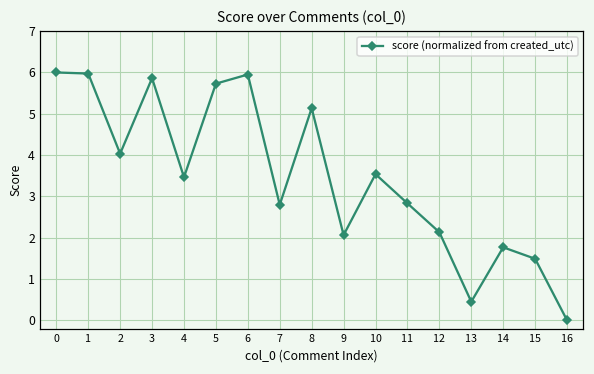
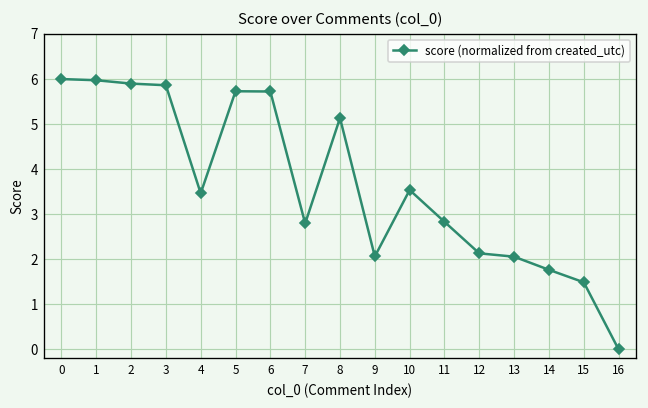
  {
    "0": 6.0,
    "1": 6.0,
-   "2": 4.0,
+   "2": 5.9,
    "3": 5.9,
    "4": 3.5,
    "5": 5.7,
-   "6": 6.0,
+   "6": 5.7,
    "7": 2.8,
    "8": 5.1,
    "9": 2.1,
    "10": 3.5,
    "11": 2.8,
    "12": 2.1,
-   "13": 0.4,
+   "13": 2.1,
    "14": 1.8,
    "15": 1.5,
    "16": 0.0
  }
